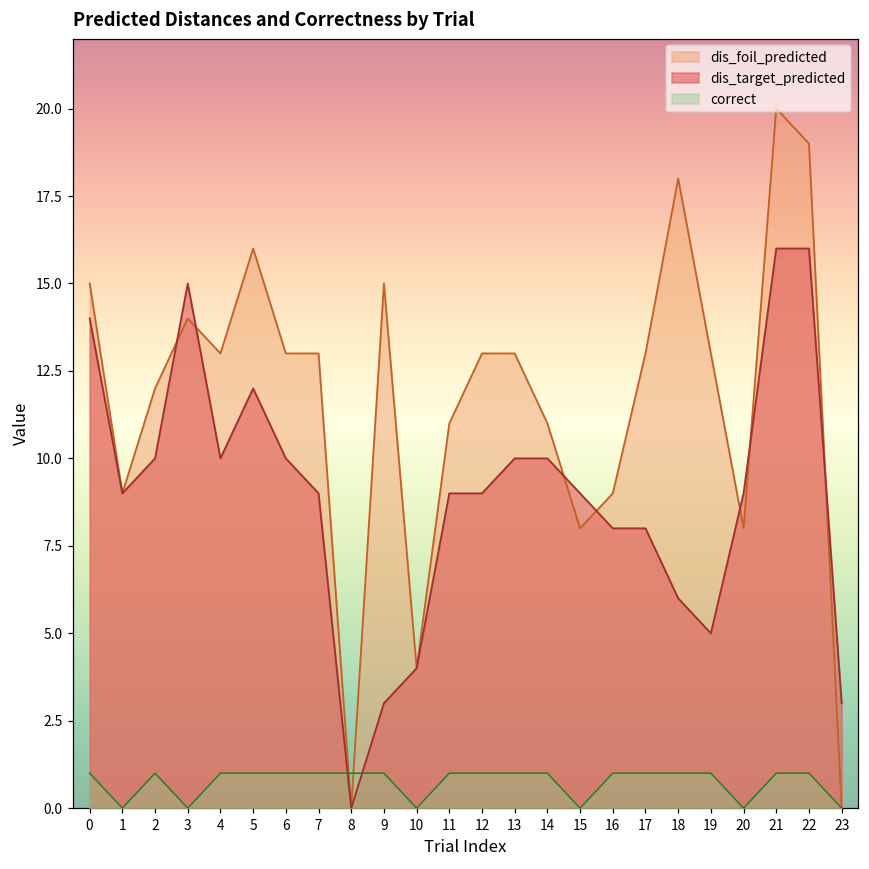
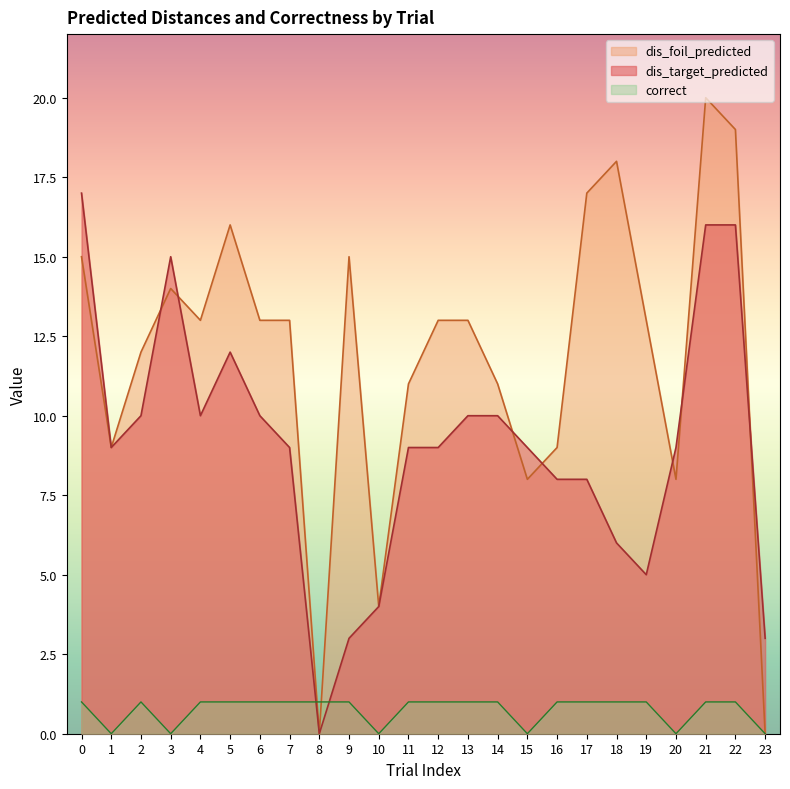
  {
    "dis_foil_predicted": {
      "0": 15,
      "2": 12,
      "3": 14,
      "4": 13,
      "5": 16,
      "6": 13,
      "7": 13,
      "9": 15,
      "11": 11,
      "12": 13,
      "13": 13,
      "14": 11,
      "15": 8,
      "16": 9,
-     "17": 13,
+     "17": 17,
      "18": 18,
      "19": 13,
      "20": 8,
      "22": 19
    },
    "dis_target_predicted": {
-     "0": 14,
+     "0": 17,
      "2": 10,
      "3": 15,
      "4": 10,
      "5": 12,
      "6": 10,
      "7": 9,
      "9": 3,
      "11": 9,
      "12": 9,
      "13": 10,
      "14": 10,
      "15": 9,
      "16": 8,
      "17": 8,
      "18": 6,
      "19": 5,
      "20": 9,
      "21": 16,
      "22": 16,
      "23": 3
    },
    "correct": {
      "0": 1,
      "1": 0,
      "2": 1,
      "3": 0,
      "4": 1,
      "5": 1,
      "6": 1,
      "7": 1,
      "8": 1,
      "9": 1,
      "10": 0,
      "11": 1,
      "12": 1,
      "13": 1,
      "14": 1,
      "15": 0,
      "16": 1,
      "17": 1,
      "18": 1,
      "19": 1,
      "20": 0,
      "21": 1,
      "22": 1
    }
  }
